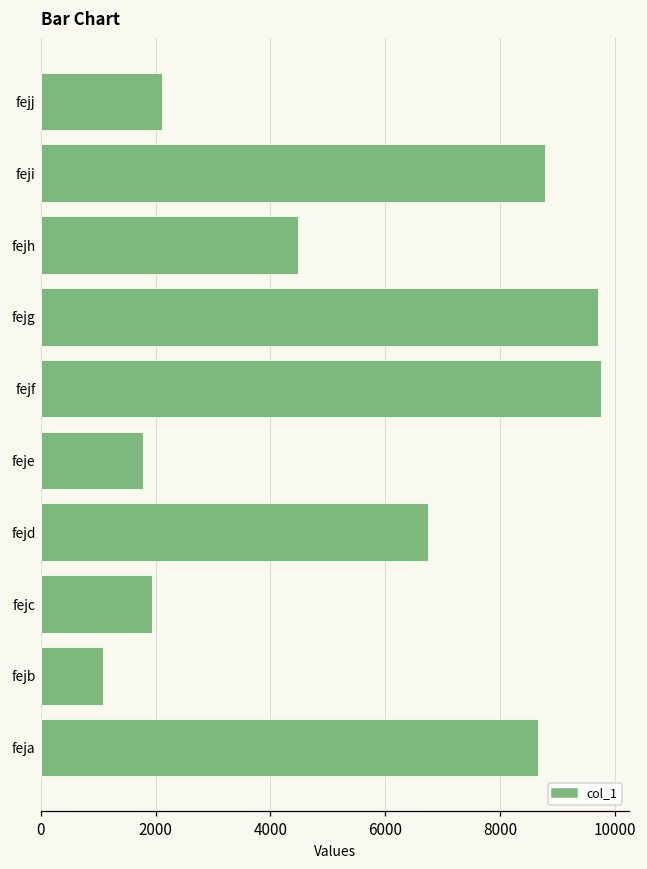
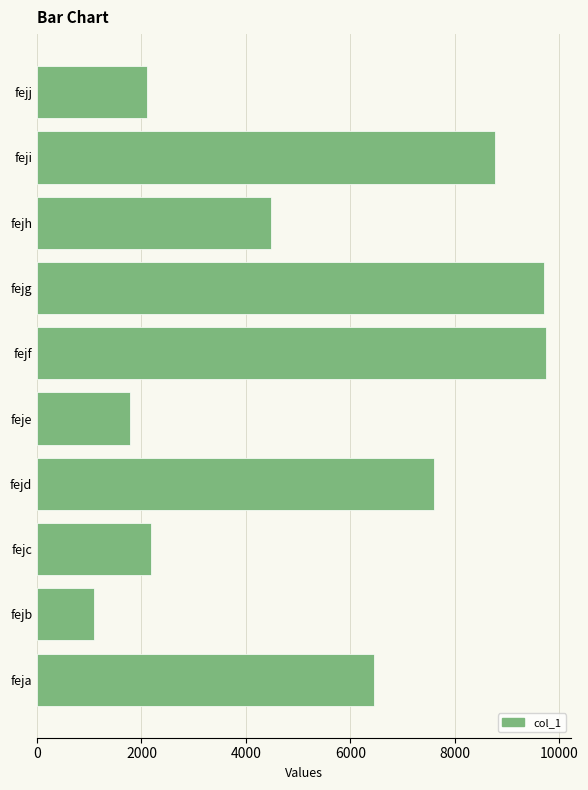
  {
    "fejj": 2100,
    "feji": 8800,
    "fejh": 4500,
    "fejg": 9700,
    "fejf": 9700,
    "feje": 1800,
-   "fejd": 6700,
-   "fejc": 1900,
+   "fejd": 7600,
+   "fejc": 2200,
    "fejb": 1100,
-   "feja": 8700
+   "feja": 6400
  }
